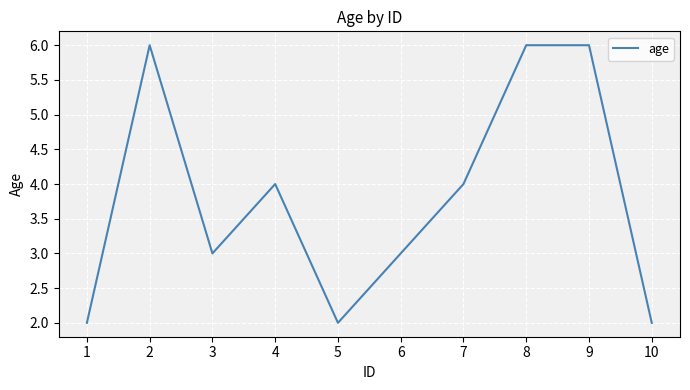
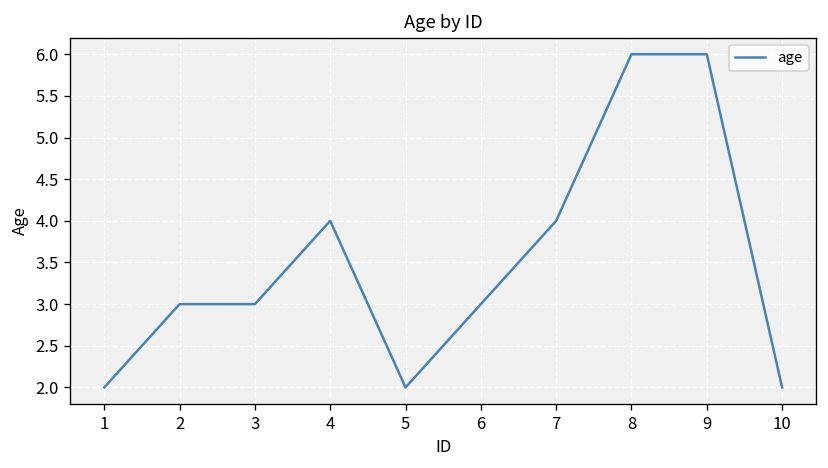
  {
    "1": 2,
-   "2": 6,
+   "2": 3,
    "3": 3,
    "4": 4,
    "5": 2,
    "6": 3,
    "7": 4,
    "8": 6,
    "9": 6,
    "10": 2
  }
